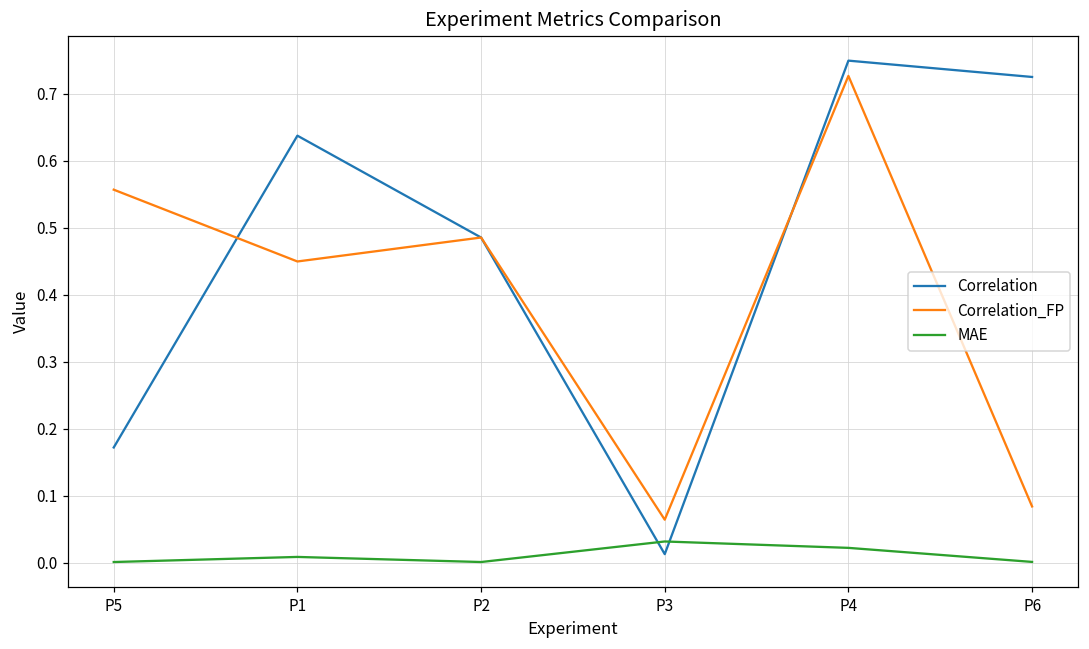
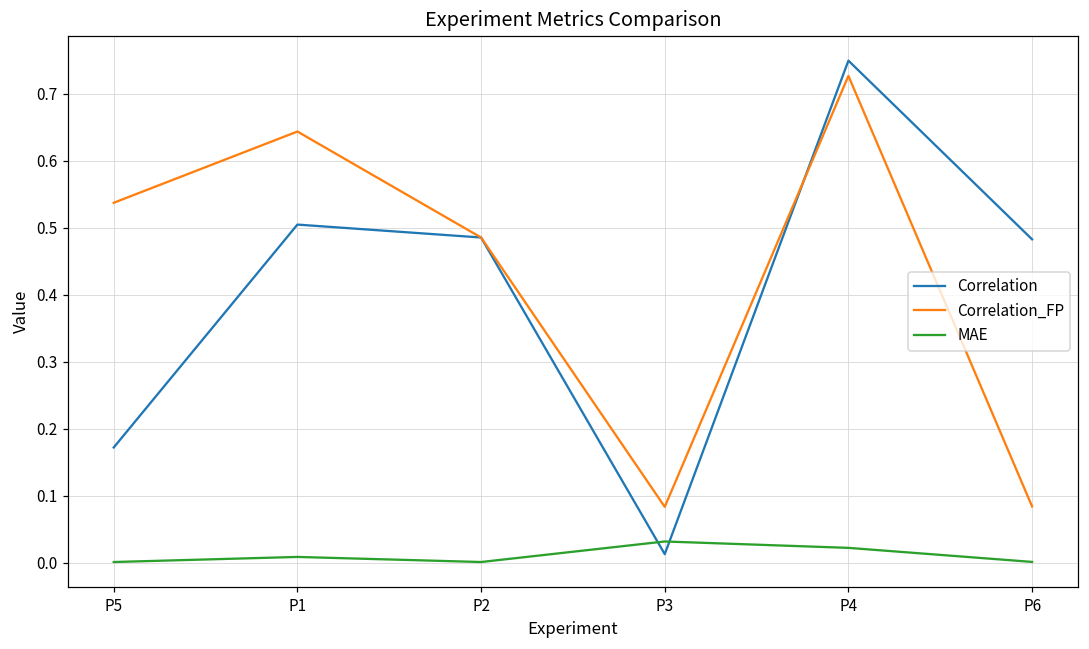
  {
    "Correlation": {
      "P5": 0.17,
-     "P1": 0.64,
+     "P1": 0.50,
      "P3": 0.01,
      "P4": 0.75,
-     "P6": 0.72
+     "P6": 0.48
    },
    "Correlation_FP": {
-     "P5": 0.56,
-     "P1": 0.45,
-     "P3": 0.06,
+     "P5": 0.54,
+     "P1": 0.64,
+     "P3": 0.08,
      "P4": 0.73,
      "P6": 0.08
    },
    "MAE": {
      "P5": 0.00,
      "P1": 0.01,
      "P2": 0.00,
      "P3": 0.03,
      "P4": 0.02,
      "P6": 0.00
    }
  }
